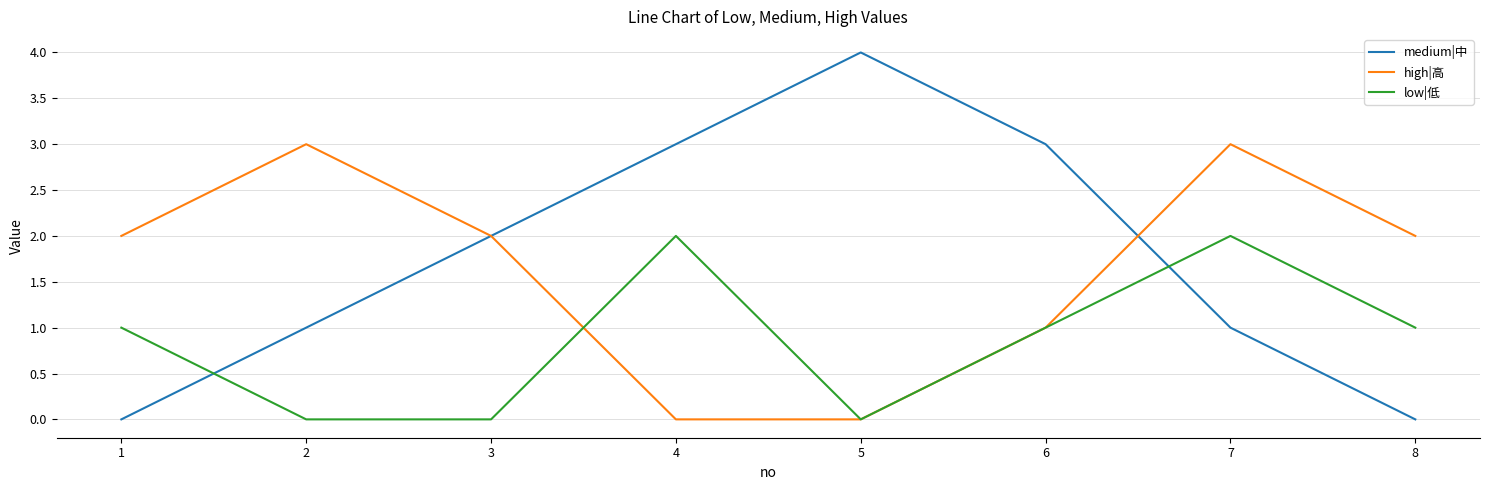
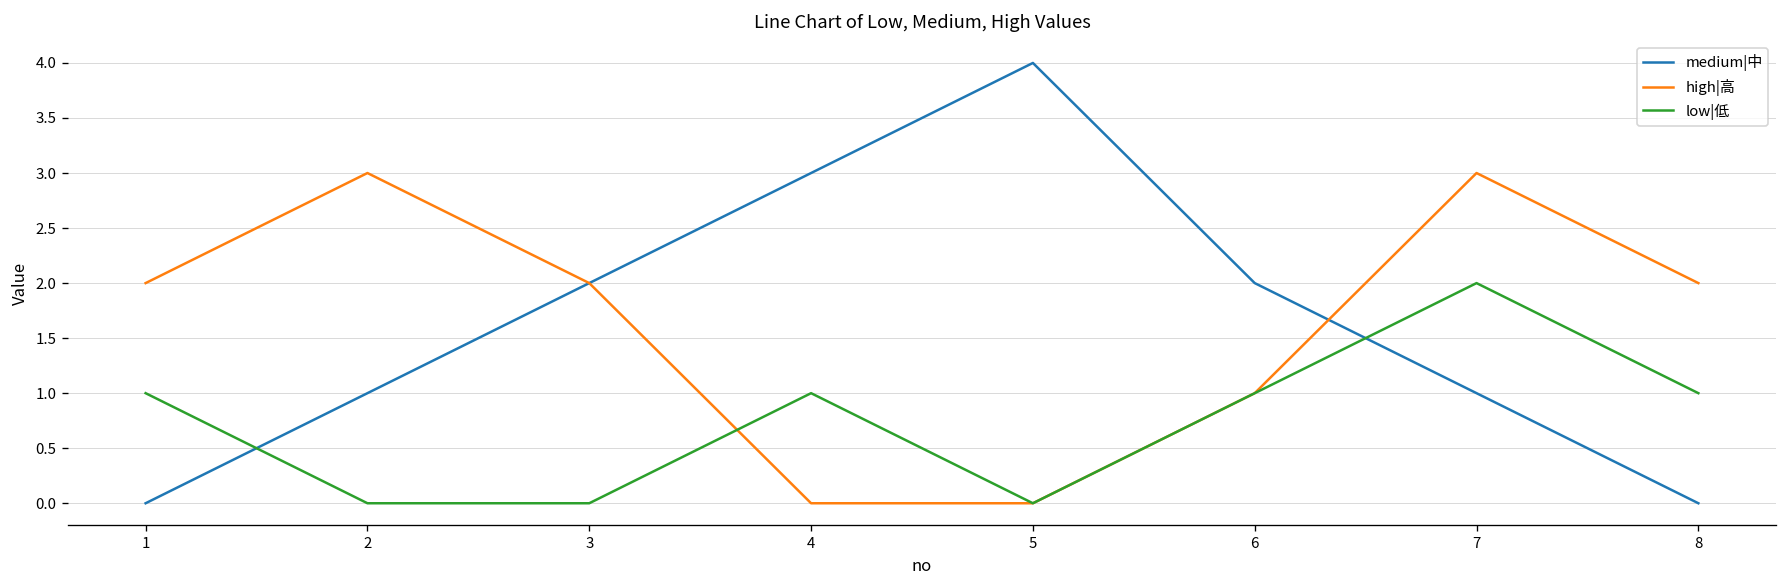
  {
    "medium|中": {
      "1": 0,
      "2": 1,
      "4": 3,
      "5": 4,
-     "6": 3,
+     "6": 2,
      "7": 1,
      "8": 0
    },
    "high|高": {
      "1": 2,
      "2": 3,
      "4": 0,
      "7": 3,
      "8": 2
    },
    "low|低": {
      "1": 1,
      "2": 0,
      "3": 0,
-     "4": 2,
+     "4": 1,
      "7": 2,
      "8": 1
    }
  }
